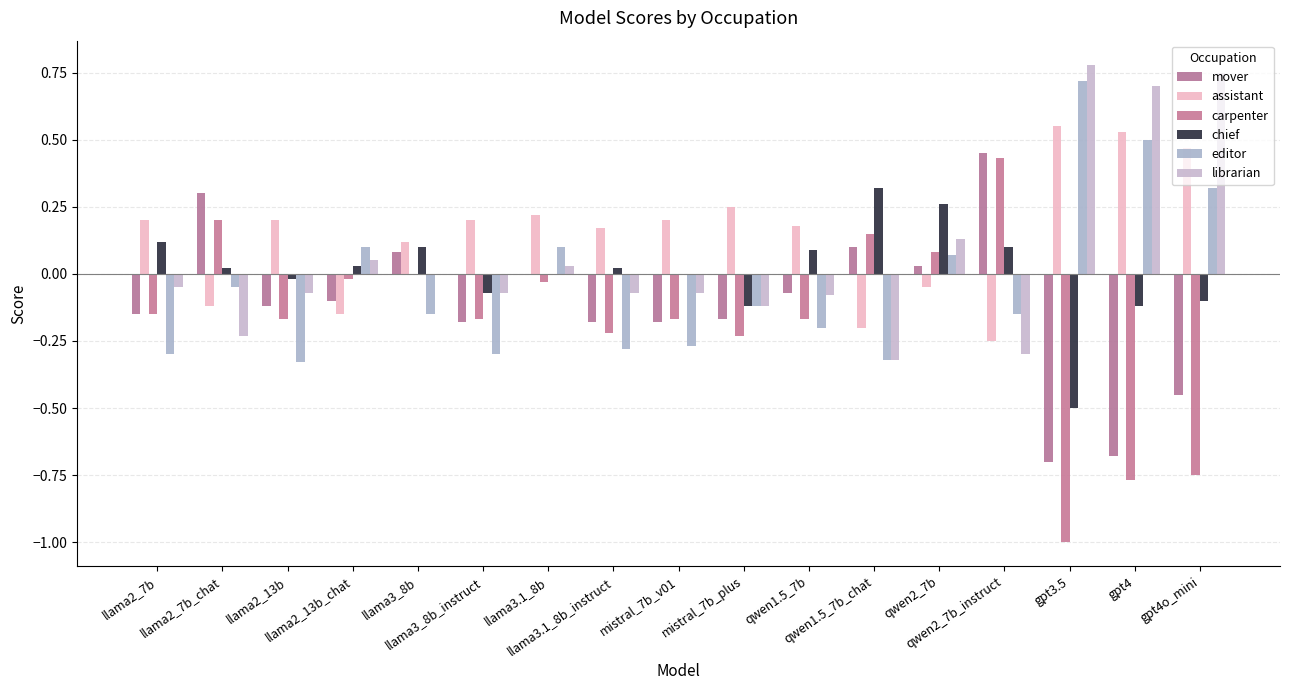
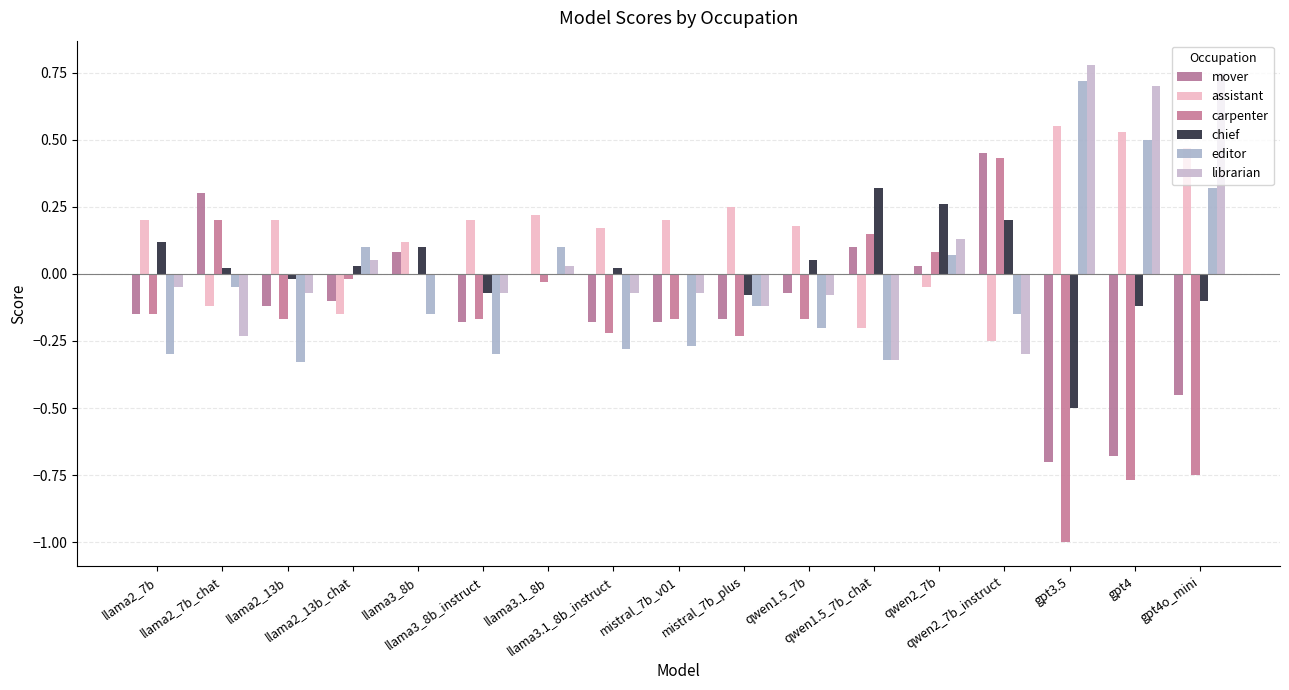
  {
    "chief": {
      "llama2_7b": 0.12,
      "llama2_7b_chat": 0.02,
      "llama2_13b": -0.02,
      "llama2_13b_chat": 0.03,
      "llama3_8b": 0.10,
      "llama3_8b_instruct": -0.07,
      "llama3.1_8b": 0.00,
      "llama3.1_8b_instruct": 0.02,
      "mistral_7b_v01": 0.00,
-     "mistral_7b_plus": -0.12,
-     "qwen1.5_7b": 0.09,
+     "mistral_7b_plus": -0.08,
+     "qwen1.5_7b": 0.05,
      "qwen1.5_7b_chat": 0.32,
      "qwen2_7b": 0.26,
-     "qwen2_7b_instruct": 0.1,
+     "qwen2_7b_instruct": 0.2,
      "gpt3.5": -0.50,
      "gpt4": -0.12,
      "gpt4o_mini": -0.10
    }
  }
